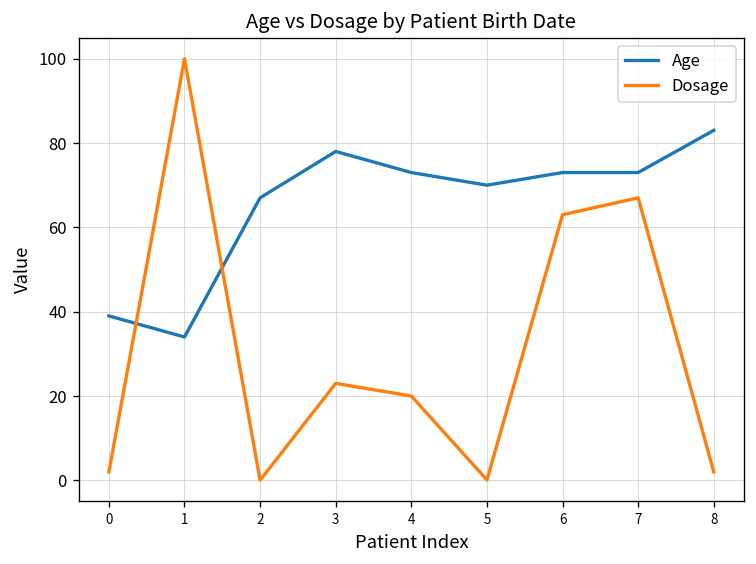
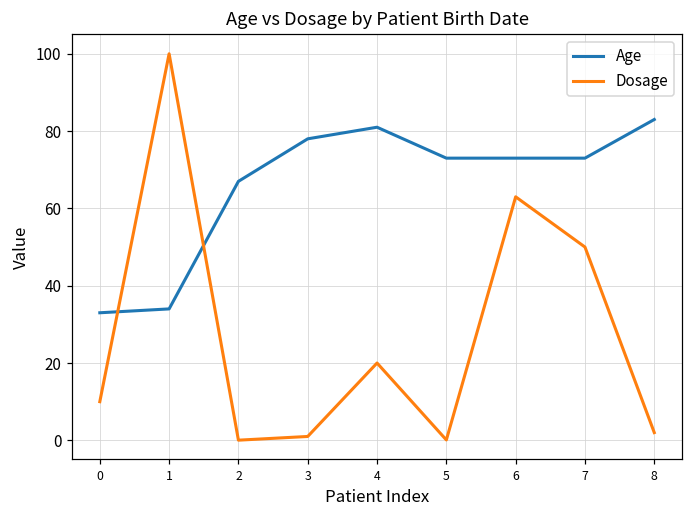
  {
    "Age": {
-     "0": 39,
+     "0": 33,
      "1": 34,
      "2": 67,
      "3": 78,
-     "4": 73,
-     "5": 70,
+     "4": 81,
+     "5": 73,
      "6": 73,
      "7": 73,
      "8": 83
    },
    "Dosage": {
-     "0": 2,
+     "0": 10,
      "1": 100,
      "2": 0,
-     "3": 23,
+     "3": 1,
      "4": 20,
      "5": 0,
      "6": 63,
-     "7": 67,
+     "7": 50,
      "8": 2
    }
  }
